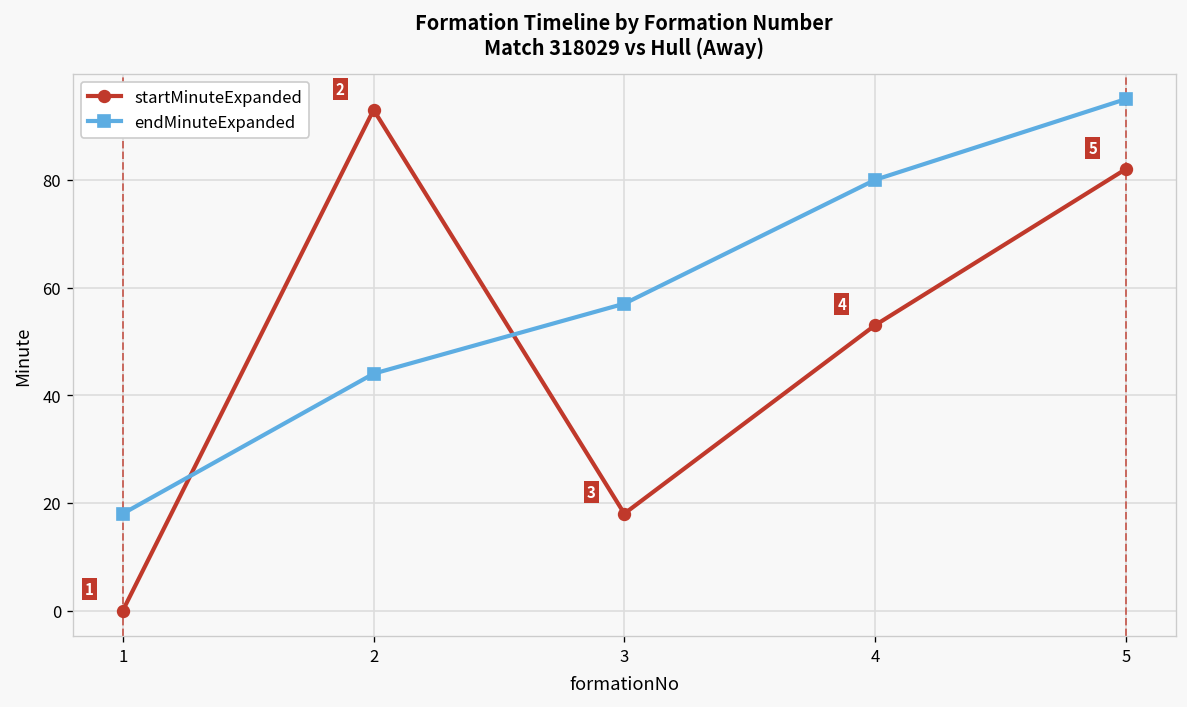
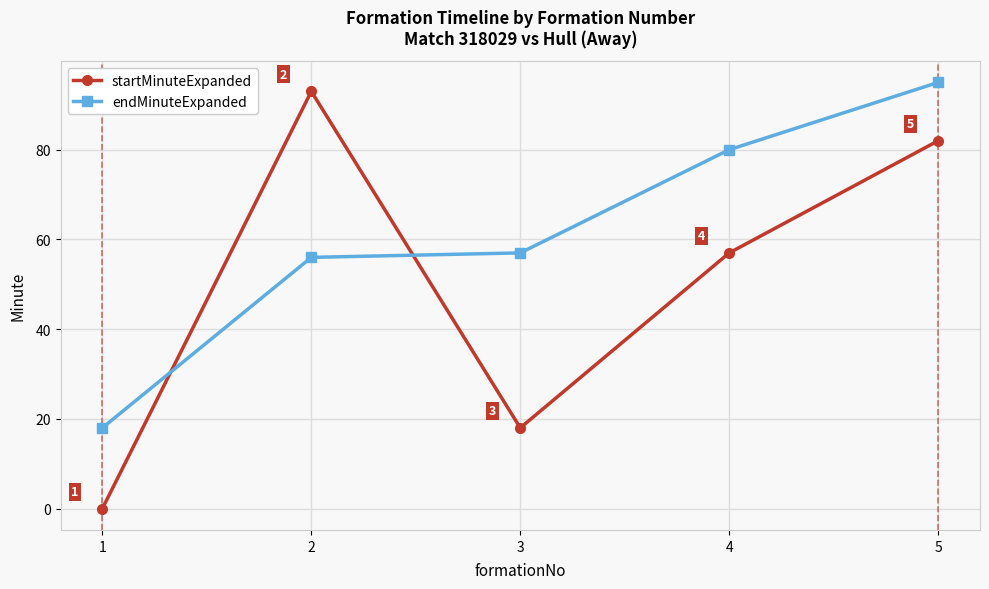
  {
    "startMinuteExpanded": {
      "1": 0,
      "2": 93,
      "3": 18,
-     "4": 53,
+     "4": 57,
      "5": 82
    },
    "endMinuteExpanded": {
      "1": 18,
-     "2": 44,
+     "2": 56,
      "3": 57,
      "4": 80,
      "5": 95
    }
  }
